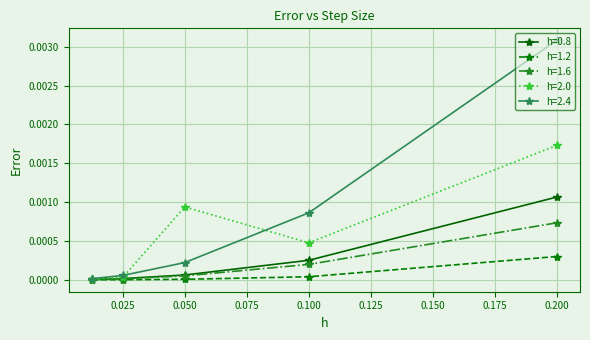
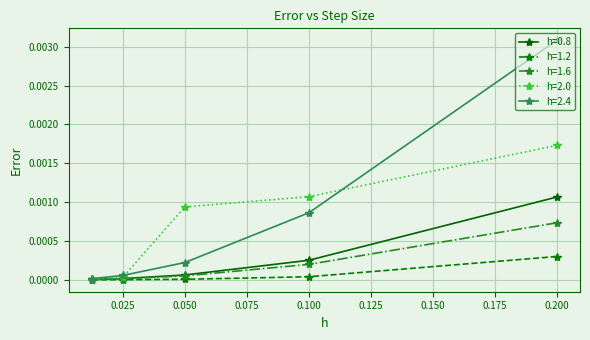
  {
    "h=2.0": {
      "0.050": 0.0009,
-     "0.100": 0.0005,
+     "0.100": 0.0011,
      "0.200": 0.0017
    }
  }
